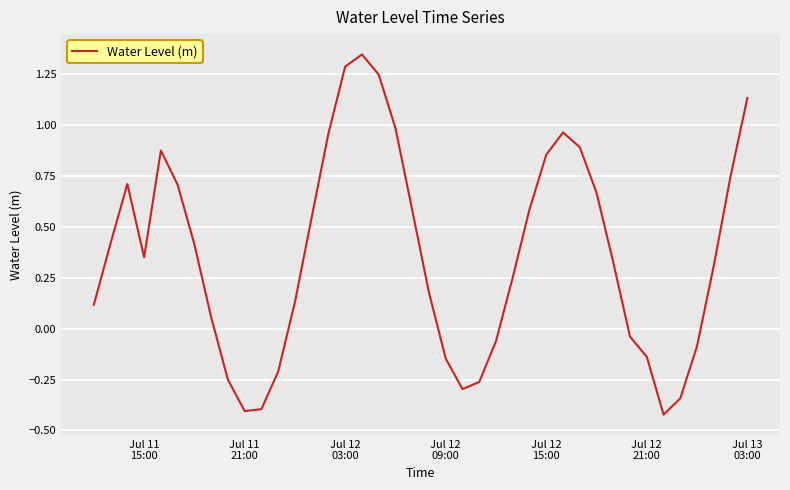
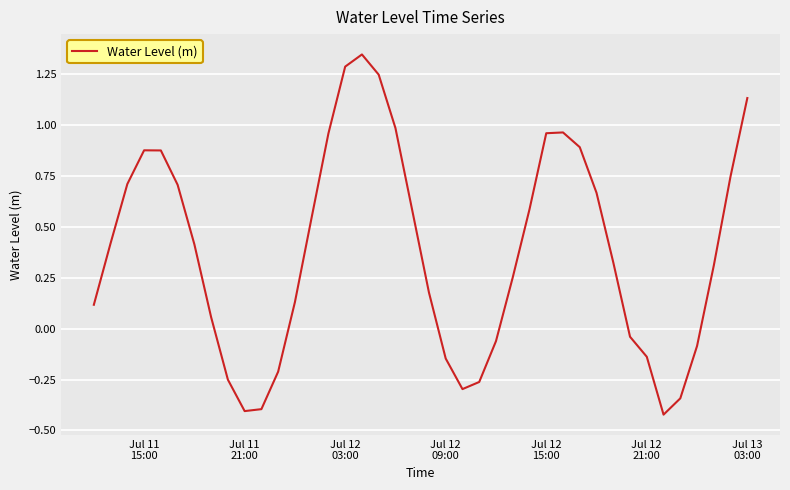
  {
-   "Jul 11 15:00": 0.35,
+   "Jul 11 15:00": 0.88,
    "Jul 11 21:00": -0.40,
    "Jul 12 03:00": 1.29,
    "Jul 12 09:00": -0.15,
-   "Jul 12 15:00": 0.85,
+   "Jul 12 15:00": 0.96,
    "Jul 12 21:00": -0.14,
    "Jul 13 03:00": 1.13
  }
